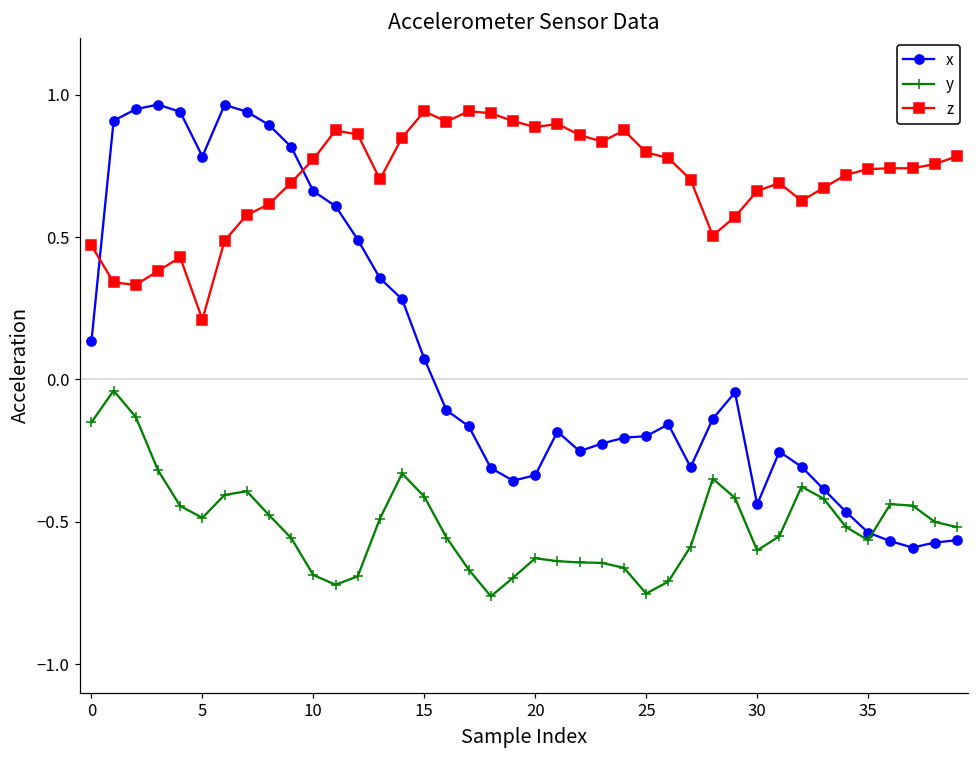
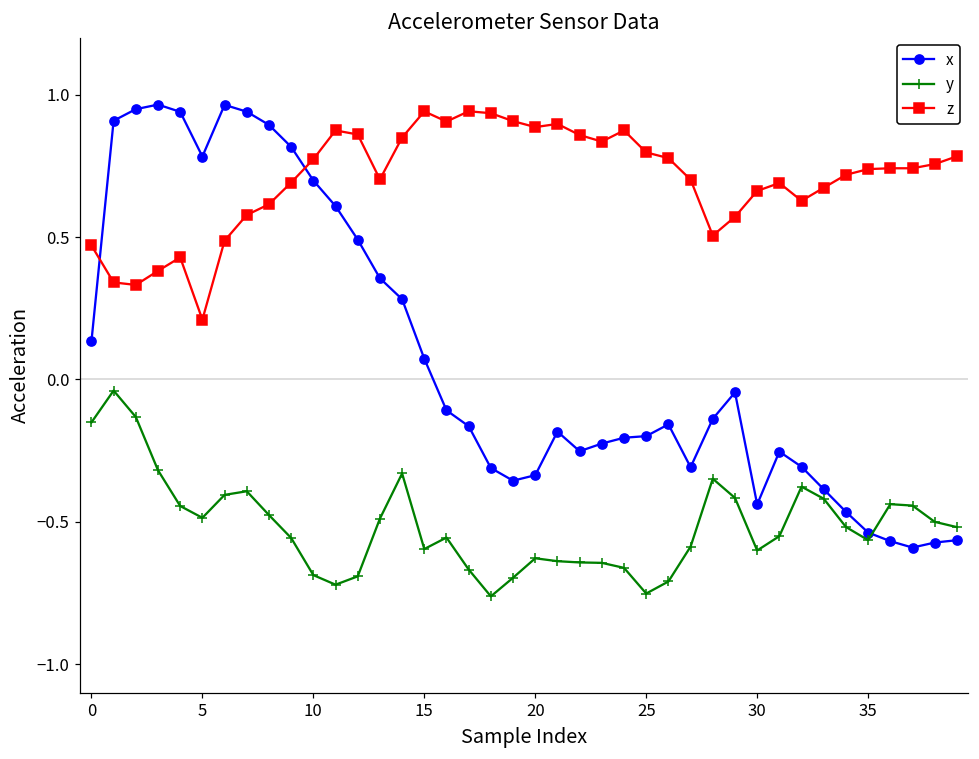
  {
    "x": {
      "0": 0.13,
      "5": 0.78,
-     "10": 0.66,
+     "10": 0.70,
      "15": 0.07,
      "20": -0.34,
      "25": -0.20,
      "30": -0.44,
      "35": -0.54
    },
    "y": {
      "0": -0.15,
      "5": -0.49,
      "10": -0.69,
-     "15": -0.41,
+     "15": -0.60,
      "20": -0.63,
      "25": -0.75,
      "30": -0.60,
      "35": -0.56
    },
    "z": {
      "0": 0.47,
      "5": 0.21,
      "10": 0.77,
      "15": 0.94,
      "20": 0.89,
      "25": 0.80,
      "30": 0.66,
      "35": 0.74
    }
  }
